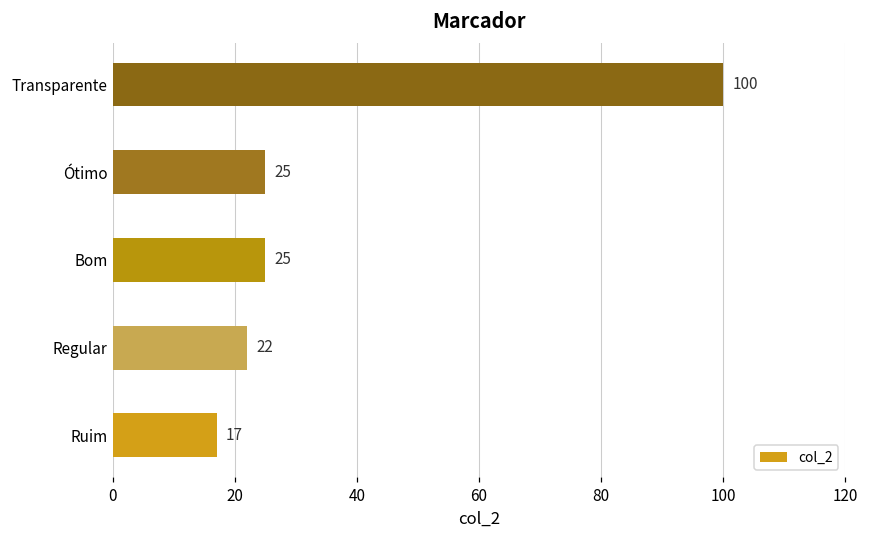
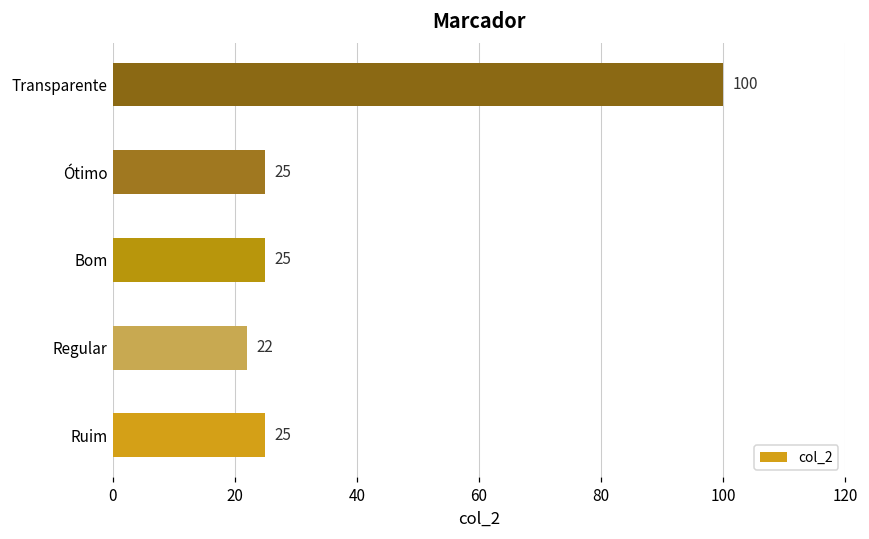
  {
    "Transparente": 100,
    "Ótimo": 25,
    "Bom": 25,
    "Regular": 22,
-   "Ruim": 17
+   "Ruim": 25
  }
